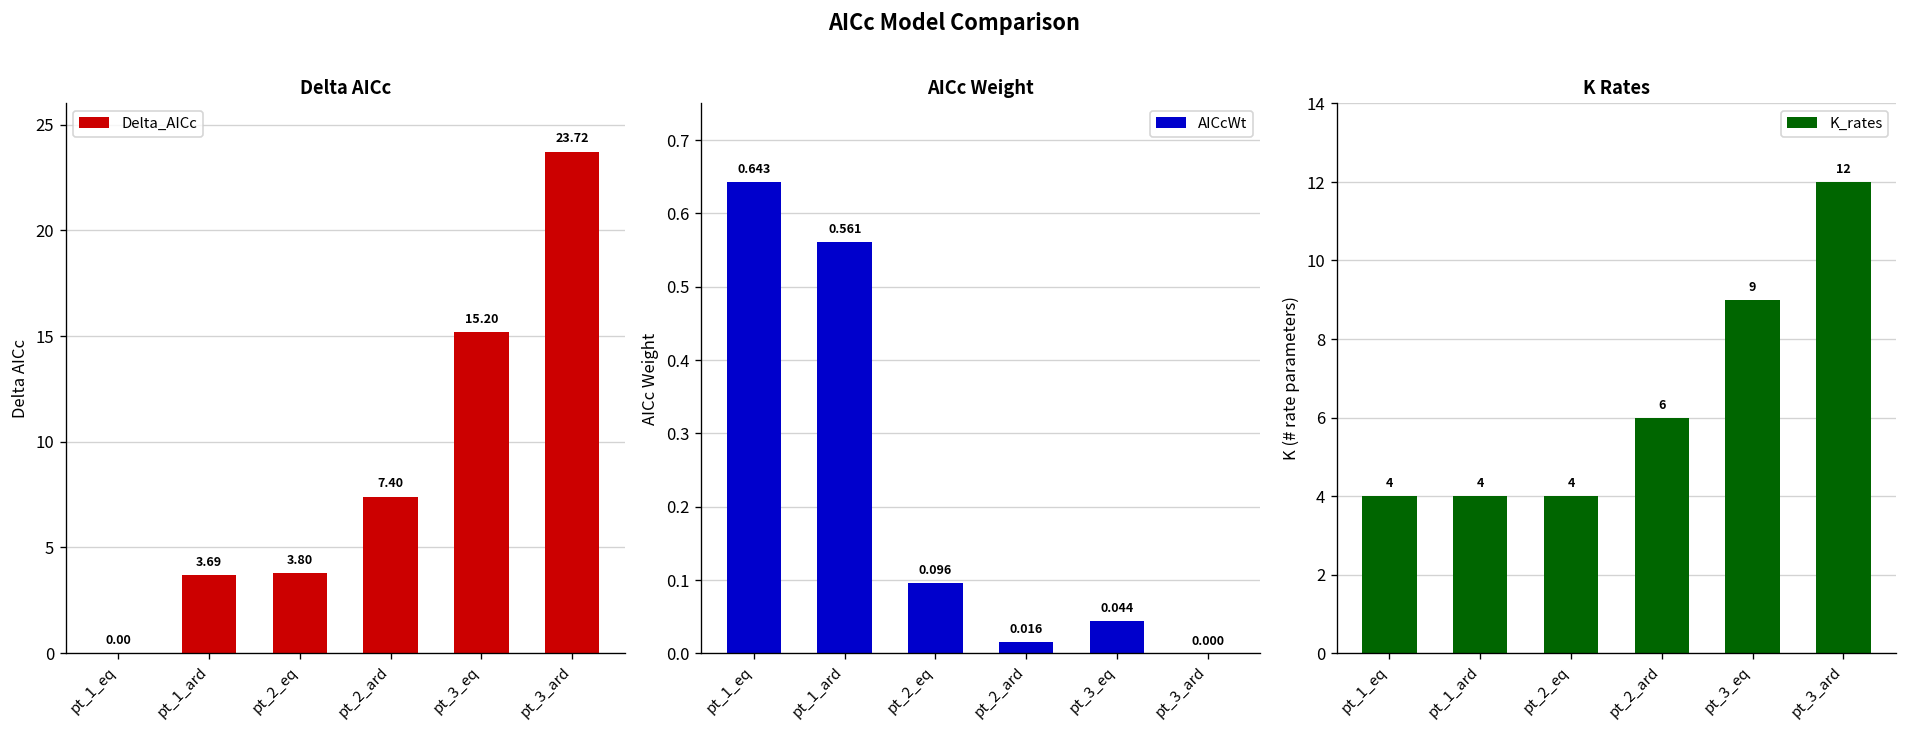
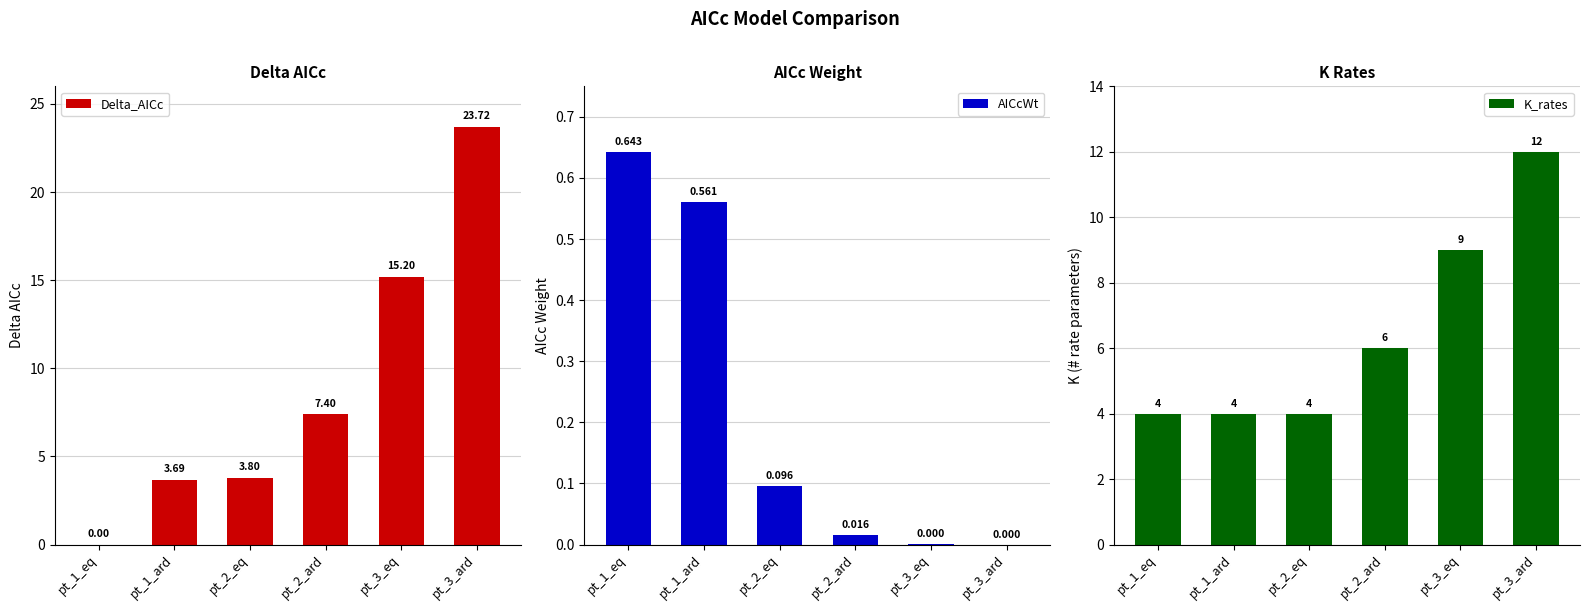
  {
    "Delta AICc": {
      "pt_1_eq": 0.00,
      "pt_1_ard": 3.69,
      "pt_2_eq": 3.80,
      "pt_2_ard": 7.40,
      "pt_3_eq": 15.20,
      "pt_3_ard": 23.72
    },
    "AICc Weight": {
      "pt_1_eq": 0.643,
      "pt_1_ard": 0.561,
      "pt_2_eq": 0.096,
      "pt_2_ard": 0.016,
-     "pt_3_eq": 0.044,
+     "pt_3_eq": 0.000,
      "pt_3_ard": 0.000
    },
    "K Rates": {
      "pt_1_eq": 4,
      "pt_1_ard": 4,
      "pt_2_eq": 4,
      "pt_2_ard": 6,
      "pt_3_eq": 9,
      "pt_3_ard": 12
    }
  }
